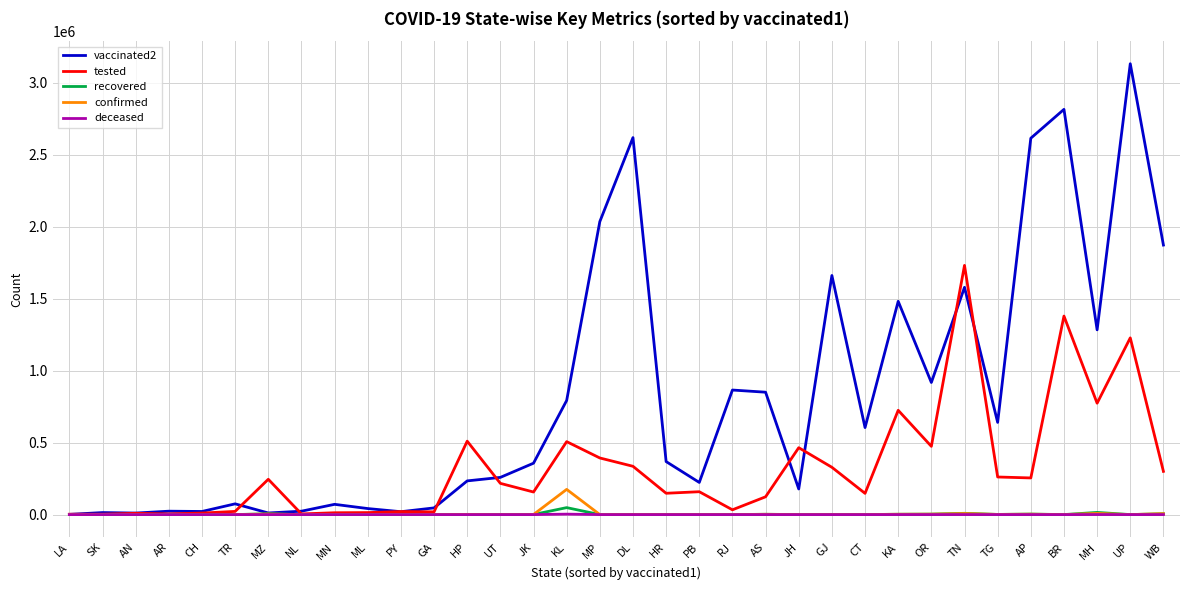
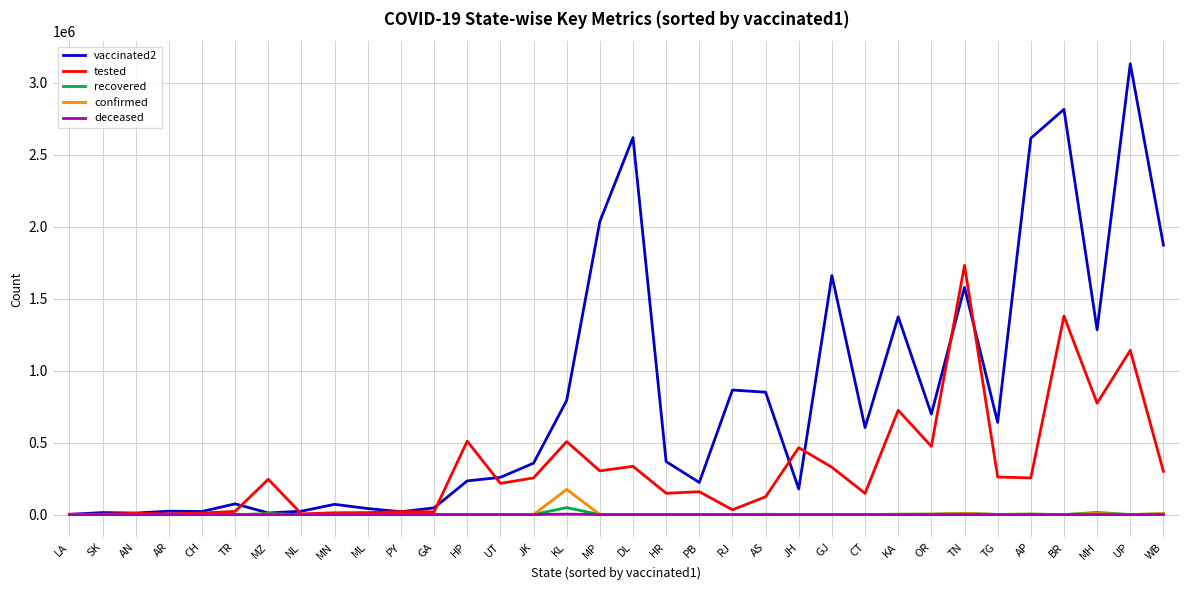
  {
    "vaccinated2": {
      "AR": 20000,
      "TR": 70000,
      "NL": 20000,
      "MN": 70000,
      "ML": 40000,
      "GA": 50000,
      "HP": 230000,
      "UT": 260000,
      "JK": 360000,
      "KL": 790000,
      "MP": 2030000,
      "DL": 2620000,
      "HR": 370000,
      "PB": 220000,
      "RJ": 860000,
      "AS": 850000,
      "JH": 180000,
      "GJ": 1660000,
      "CT": 600000,
-     "KA": 1480000,
-     "OR": 920000,
+     "KA": 1370000,
+     "OR": 700000,
      "TN": 1580000,
      "TG": 640000,
      "AP": 2610000,
      "BR": 2810000,
      "MH": 1280000,
      "UP": 3130000,
      "WB": 1870000
    },
    "tested": {
      "TR": 20000,
      "MZ": 250000,
      "GA": 20000,
      "HP": 510000,
      "UT": 220000,
-     "JK": 160000,
+     "JK": 250000,
      "KL": 510000,
-     "MP": 390000,
+     "MP": 300000,
      "DL": 340000,
      "HR": 150000,
      "PB": 160000,
      "RJ": 30000,
      "AS": 120000,
      "JH": 460000,
      "GJ": 330000,
      "CT": 150000,
      "KA": 720000,
      "OR": 470000,
      "TN": 1730000,
      "TG": 260000,
      "AP": 250000,
      "BR": 1380000,
      "MH": 770000,
-     "UP": 1230000,
+     "UP": 1140000,
      "WB": 300000
    },
    "recovered": {
      "KL": 50000
    },
    "confirmed": {
      "KL": 180000
    },
    "deceased": {
      "KL": 0
    }
  }
